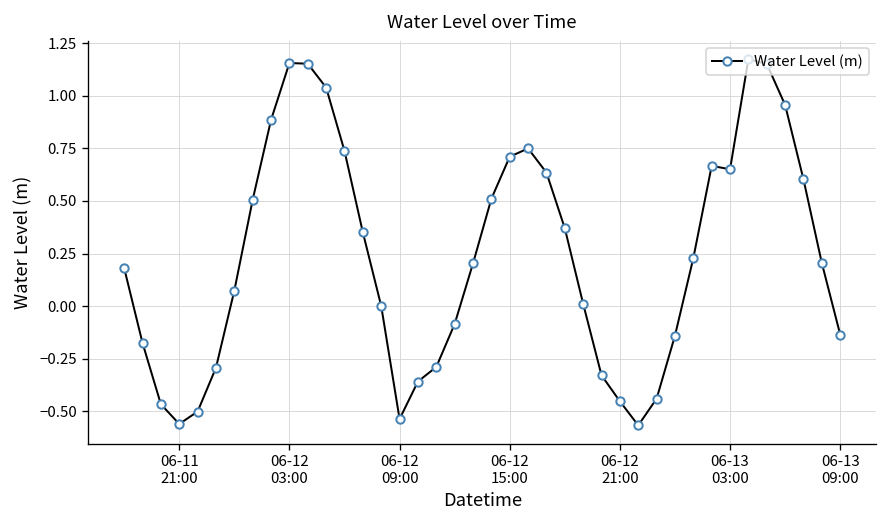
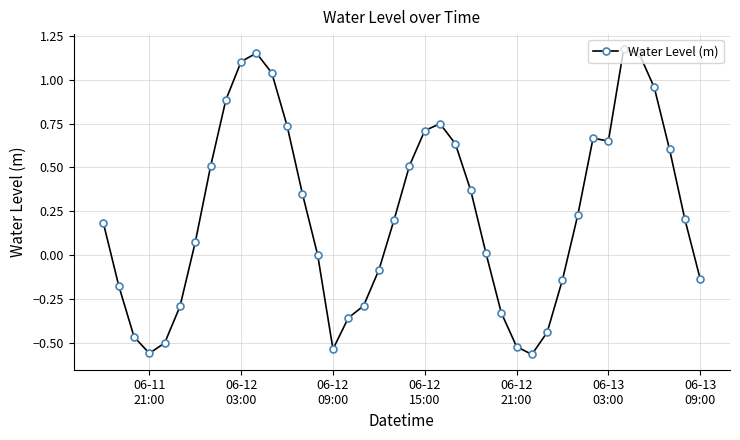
  {
    "06-11 21:00": -0.56,
-   "06-12 03:00": 1.16,
+   "06-12 03:00": 1.11,
    "06-12 09:00": -0.54,
    "06-12 15:00": 0.71,
-   "06-12 21:00": -0.45,
+   "06-12 21:00": -0.52,
    "06-13 03:00": 0.65,
    "06-13 09:00": -0.14
  }
